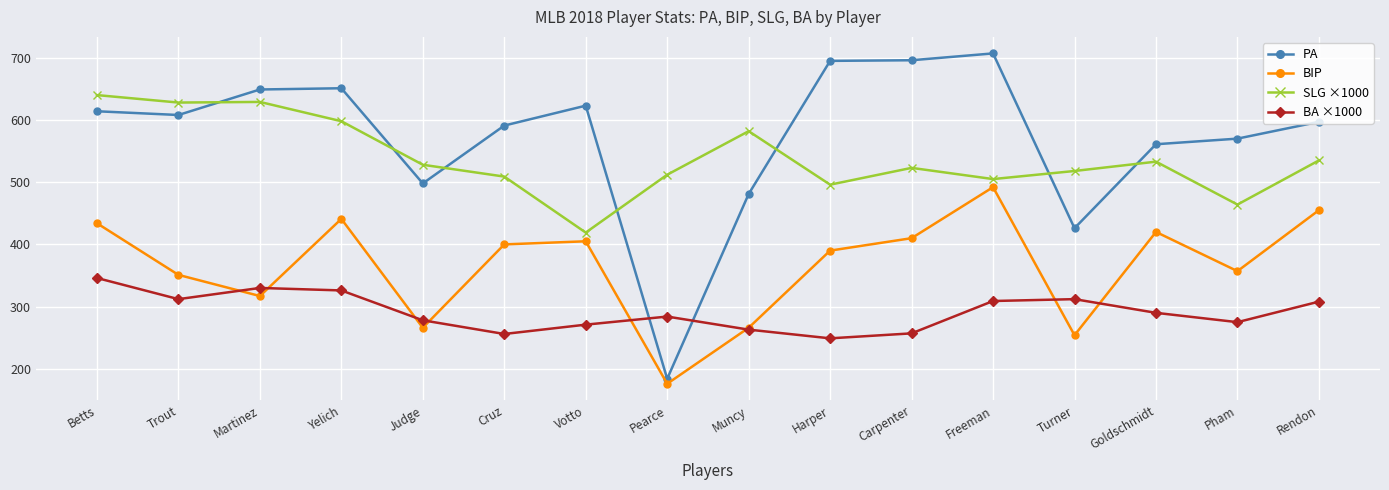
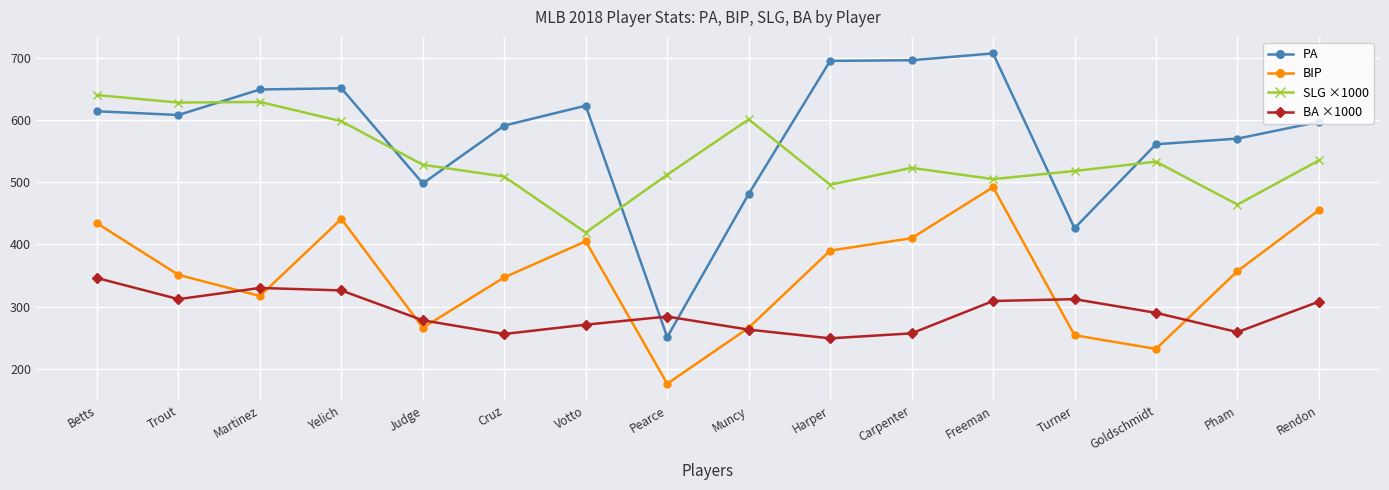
  {
    "PA": {
      "Betts": 610,
      "Trout": 610,
      "Martinez": 650,
      "Yelich": 650,
      "Judge": 500,
      "Cruz": 590,
      "Votto": 620,
-     "Pearce": 180,
+     "Pearce": 250,
      "Muncy": 480,
      "Harper": 700,
      "Carpenter": 700,
      "Freeman": 710,
      "Turner": 430,
      "Goldschmidt": 560,
      "Pham": 570
    },
    "BIP": {
      "Betts": 430,
      "Trout": 350,
      "Martinez": 320,
      "Yelich": 440,
      "Judge": 270,
-     "Cruz": 400,
+     "Cruz": 350,
      "Votto": 410,
      "Pearce": 180,
      "Harper": 390,
      "Carpenter": 410,
      "Freeman": 490,
      "Turner": 250,
-     "Goldschmidt": 420,
+     "Goldschmidt": 230,
      "Pham": 360,
      "Rendon": 460
    },
    "SLG ×1000": {
      "Betts": 640,
      "Trout": 630,
      "Martinez": 630,
      "Yelich": 600,
      "Judge": 530,
      "Cruz": 510,
      "Votto": 420,
      "Pearce": 510,
-     "Muncy": 580,
+     "Muncy": 600,
      "Harper": 500,
      "Carpenter": 520,
      "Freeman": 510,
      "Turner": 520,
      "Goldschmidt": 530,
      "Pham": 460,
      "Rendon": 540
    },
    "BA ×1000": {
      "Betts": 350,
      "Trout": 310,
      "Martinez": 330,
      "Yelich": 330,
      "Judge": 280,
      "Cruz": 260,
      "Votto": 270,
      "Pearce": 280,
      "Harper": 250,
      "Carpenter": 260,
      "Freeman": 310,
      "Turner": 310,
      "Goldschmidt": 290,
-     "Pham": 280,
+     "Pham": 260,
      "Rendon": 310
    }
  }
